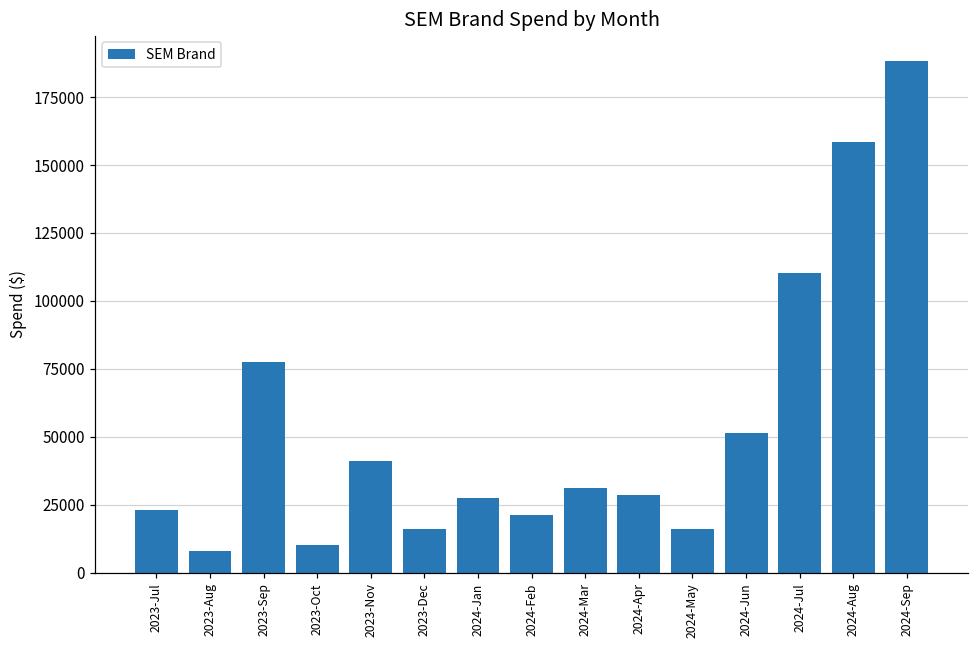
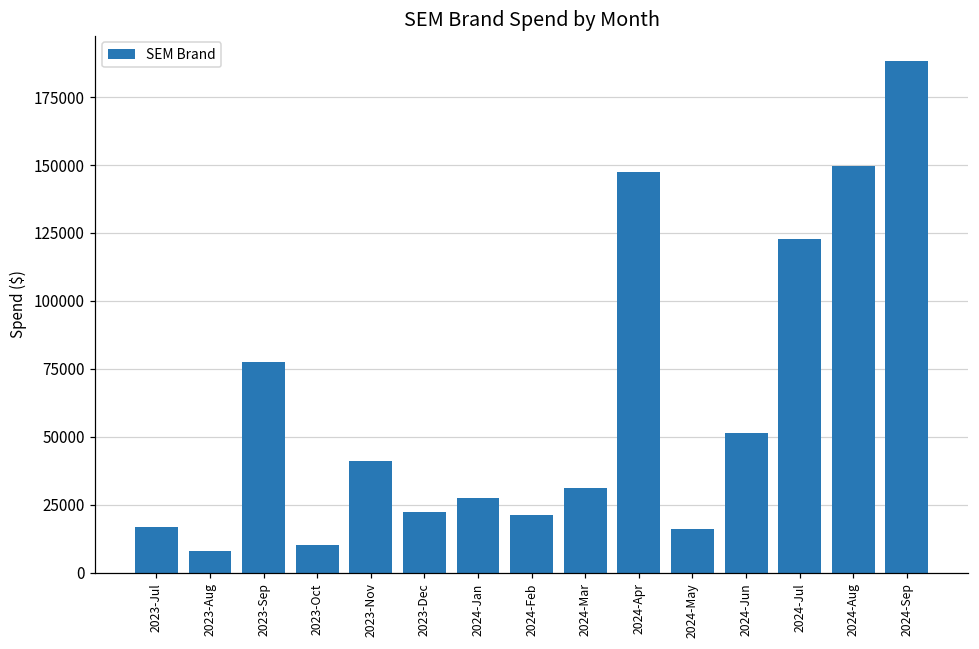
  {
-   "2023-Jul": 23000,
+   "2023-Jul": 17000,
    "2023-Aug": 8000,
    "2023-Sep": 78000,
    "2023-Oct": 10000,
    "2023-Nov": 41000,
-   "2023-Dec": 16000,
+   "2023-Dec": 22000,
    "2024-Jan": 28000,
    "2024-Feb": 21000,
    "2024-Mar": 31000,
-   "2024-Apr": 29000,
+   "2024-Apr": 148000,
    "2024-May": 16000,
    "2024-Jun": 51000,
-   "2024-Jul": 110000,
-   "2024-Aug": 159000,
+   "2024-Jul": 123000,
+   "2024-Aug": 150000,
    "2024-Sep": 188000
  }
